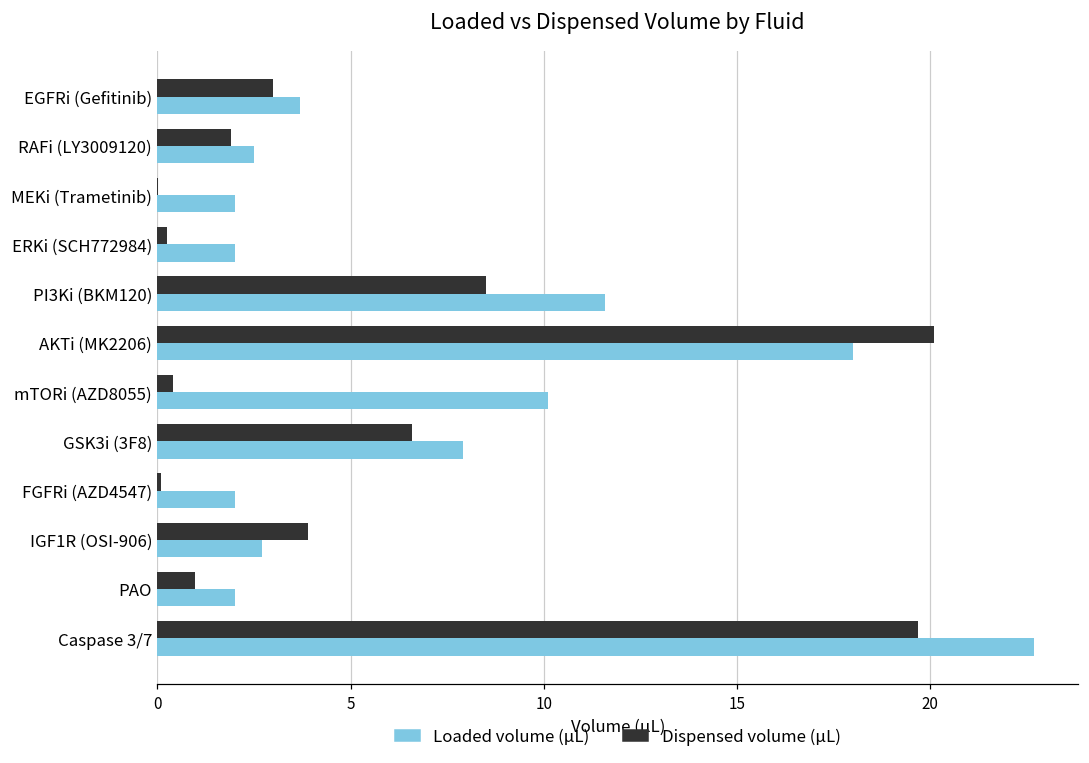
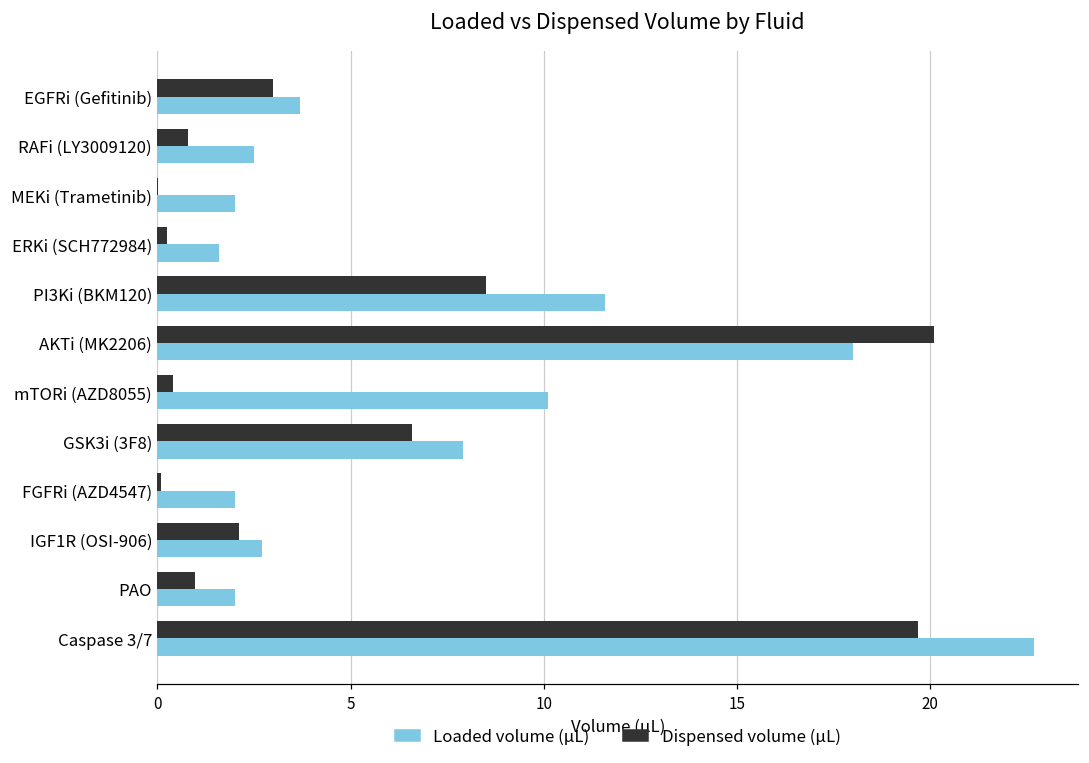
  {
    "Loaded volume (µL)": {
      "EGFRi (Gefitinib)": 3.7,
      "RAFi (LY3009120)": 2.5,
      "MEKi (Trametinib)": 2.0,
-     "ERKi (SCH772984)": 2.0,
+     "ERKi (SCH772984)": 1.6,
      "PI3Ki (BKM120)": 11.6,
      "AKTi (MK2206)": 18.0,
      "mTORi (AZD8055)": 10.1,
      "GSK3i (3F8)": 7.9,
      "FGFRi (AZD4547)": 2.0,
      "IGF1R (OSI-906)": 2.7,
      "PAO": 2.0,
      "Caspase 3/7": 22.7
    },
    "Dispensed volume (µL)": {
      "EGFRi (Gefitinib)": 3.0,
-     "RAFi (LY3009120)": 1.9,
+     "RAFi (LY3009120)": 0.8,
      "ERKi (SCH772984)": 0.2,
      "PI3Ki (BKM120)": 8.5,
      "AKTi (MK2206)": 20.1,
      "mTORi (AZD8055)": 0.4,
      "GSK3i (3F8)": 6.6,
      "FGFRi (AZD4547)": 0.1,
-     "IGF1R (OSI-906)": 3.9,
+     "IGF1R (OSI-906)": 2.1,
      "PAO": 1.0,
      "Caspase 3/7": 19.7
    }
  }
